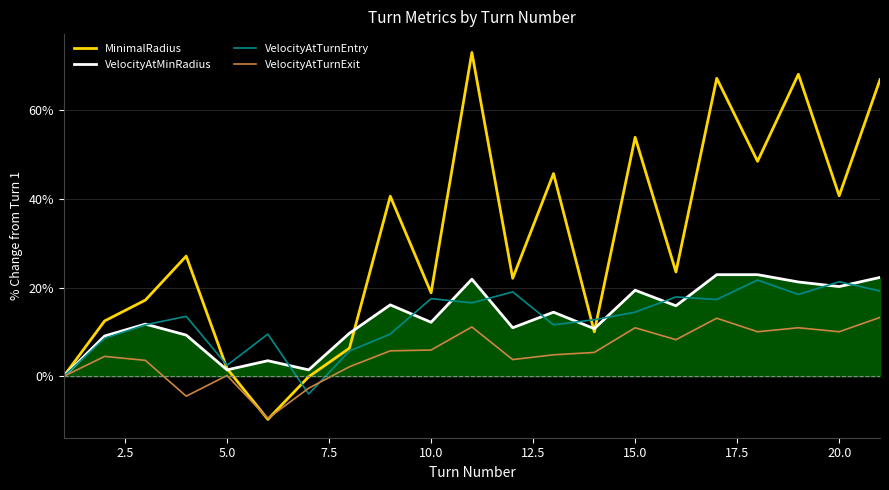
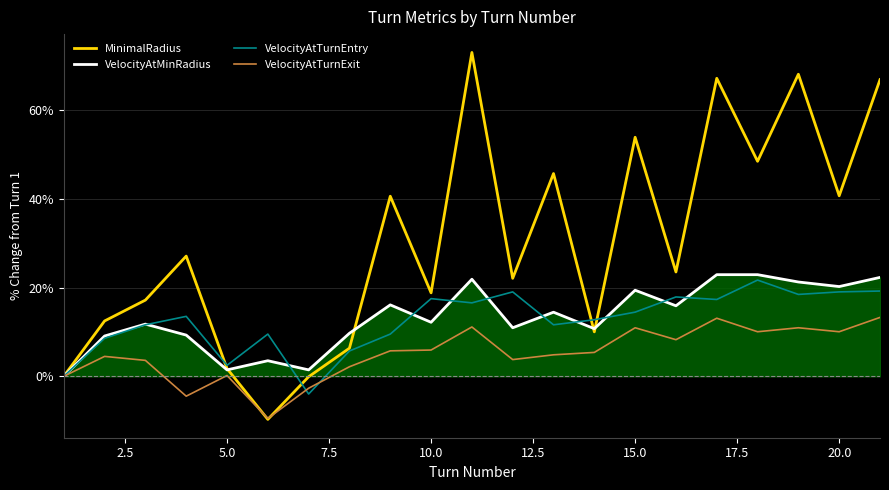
  {
    "MinimalRadius": {
      "10.0": "19%",
      "15.0": "54%",
      "20.0": "41%"
    },
    "VelocityAtMinRadius": {
      "10.0": "12%",
      "15.0": "19%",
      "20.0": "20%"
    },
    "VelocityAtTurnEntry": {
      "5.0": "2%",
      "10.0": "18%",
      "15.0": "14%",
-     "20.0": "21%"
+     "20.0": "19%"
    },
    "VelocityAtTurnExit": {
      "5.0": "0%",
      "10.0": "6%",
      "15.0": "11%",
      "20.0": "10%"
    }
  }
